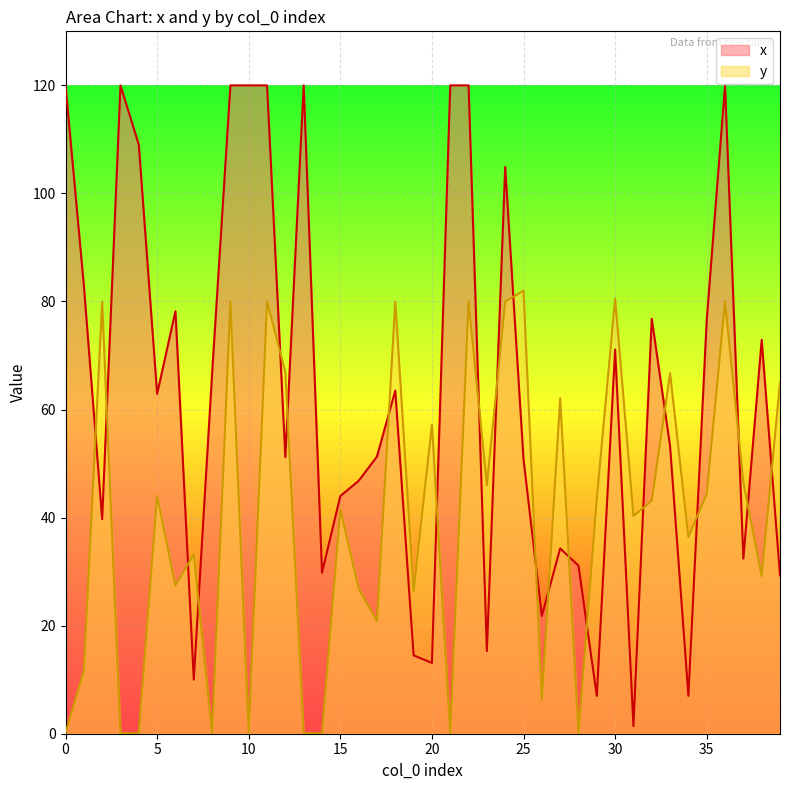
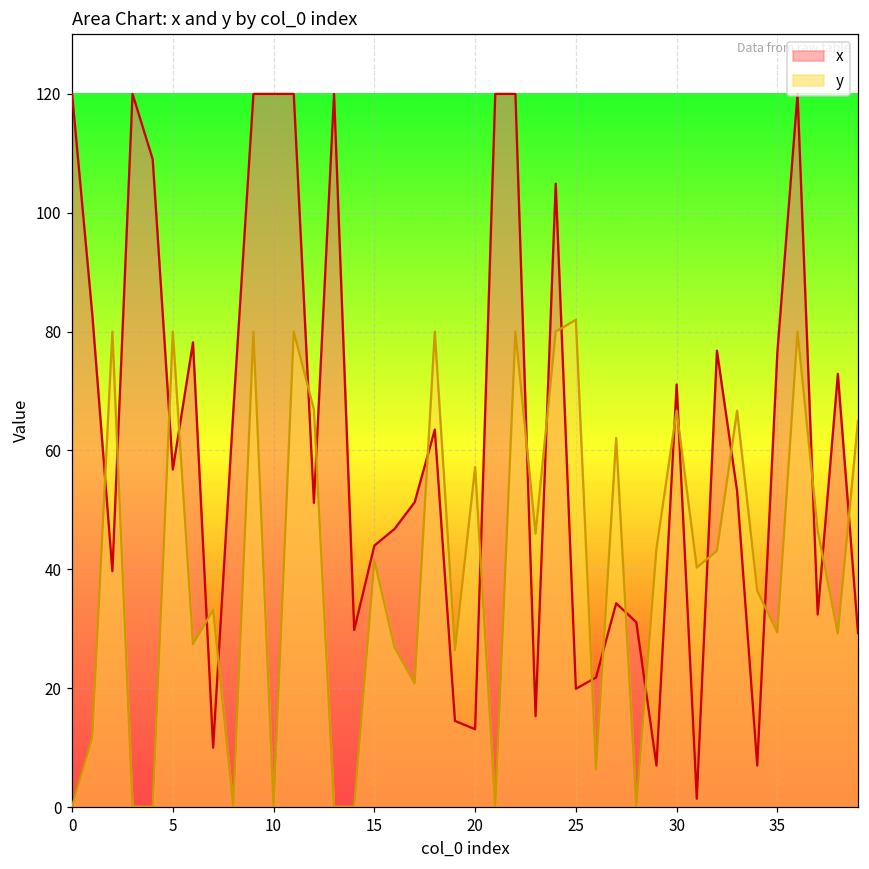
  {
    "x": {
      "0": 120,
-     "5": 63,
+     "5": 57,
      "10": 120,
      "15": 44,
      "20": 13,
-     "25": 51,
+     "25": 20,
      "30": 71,
      "35": 77
    },
    "y": {
      "0": 0,
-     "5": 44,
+     "5": 80,
      "10": 0,
      "15": 42,
      "20": 57,
      "25": 82,
-     "30": 81,
-     "35": 44
+     "30": 67,
+     "35": 29
    }
  }
